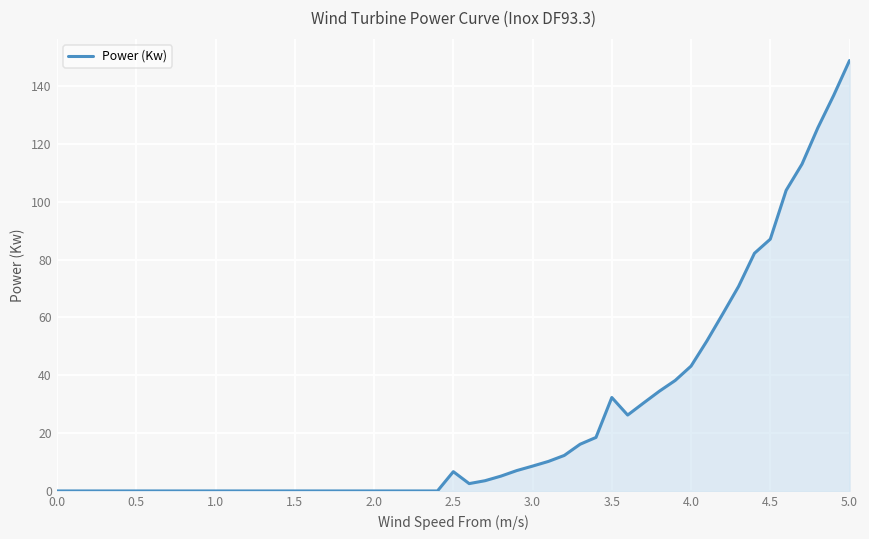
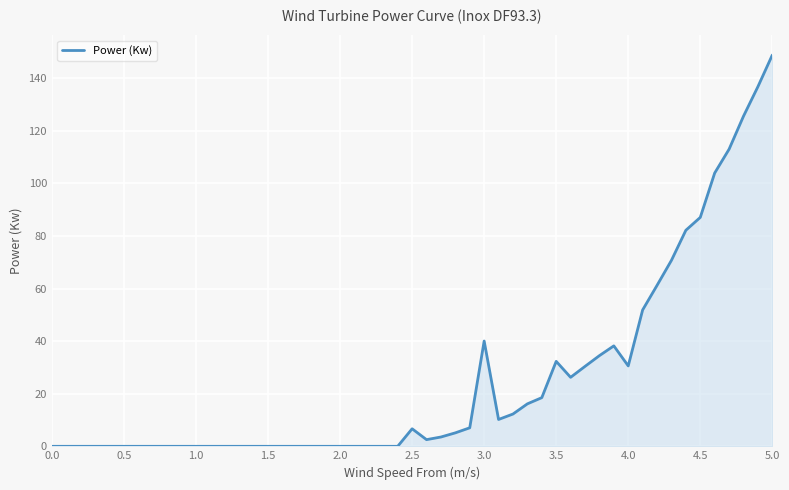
  {
    "0.0": 0,
    "1.5": 0,
    "2.0": 0,
    "2.5": 7,
-   "3.0": 9,
+   "3.0": 40,
    "3.5": 32,
-   "4.0": 43,
+   "4.0": 31,
    "4.5": 87,
    "5.0": 149
  }
